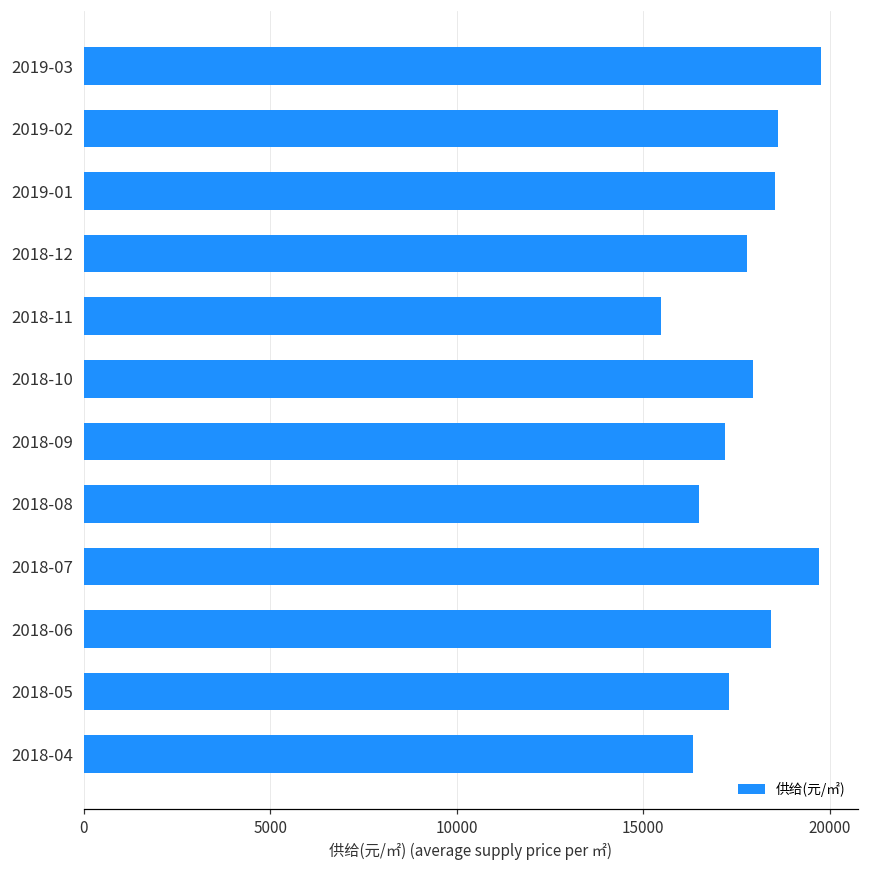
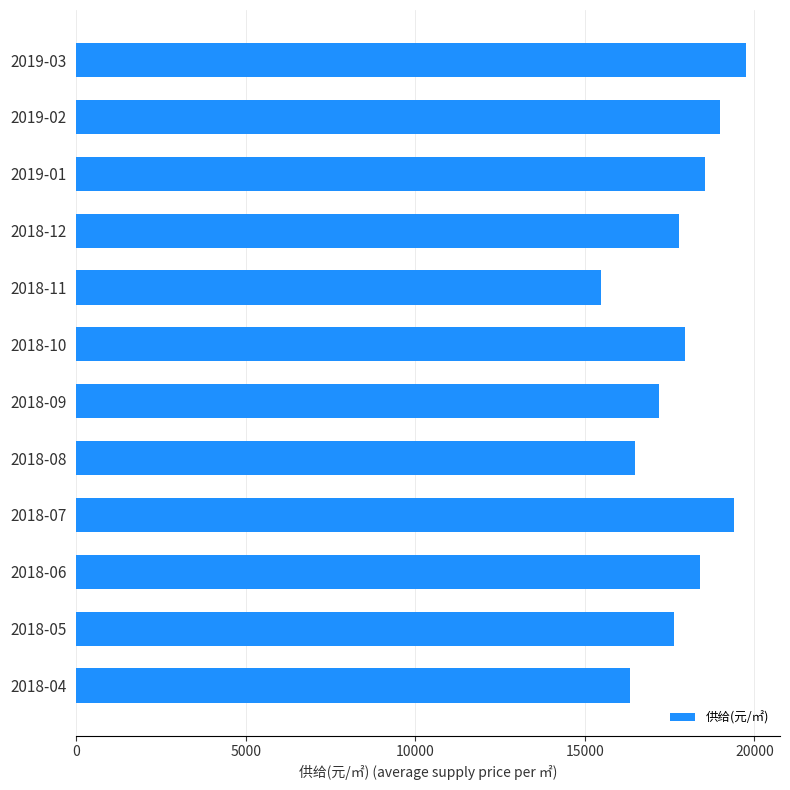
  {
    "2019-03": 19800,
-   "2019-02": 18600,
+   "2019-02": 19000,
    "2019-01": 18500,
    "2018-12": 17800,
    "2018-11": 15500,
    "2018-10": 18000,
    "2018-09": 17200,
    "2018-08": 16500,
-   "2018-07": 19700,
+   "2018-07": 19400,
    "2018-06": 18400,
-   "2018-05": 17300,
+   "2018-05": 17600,
    "2018-04": 16300
  }
